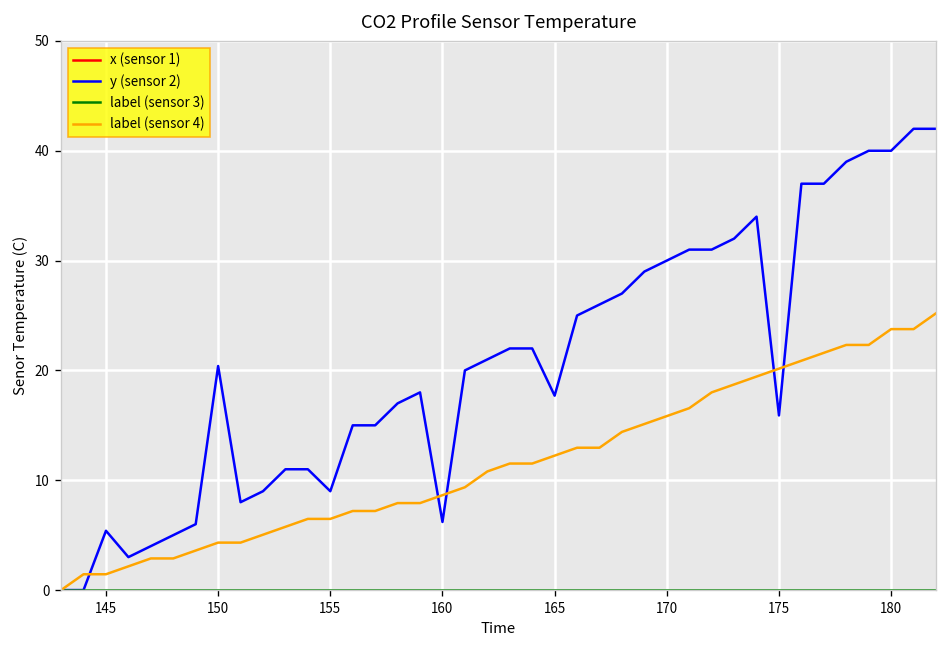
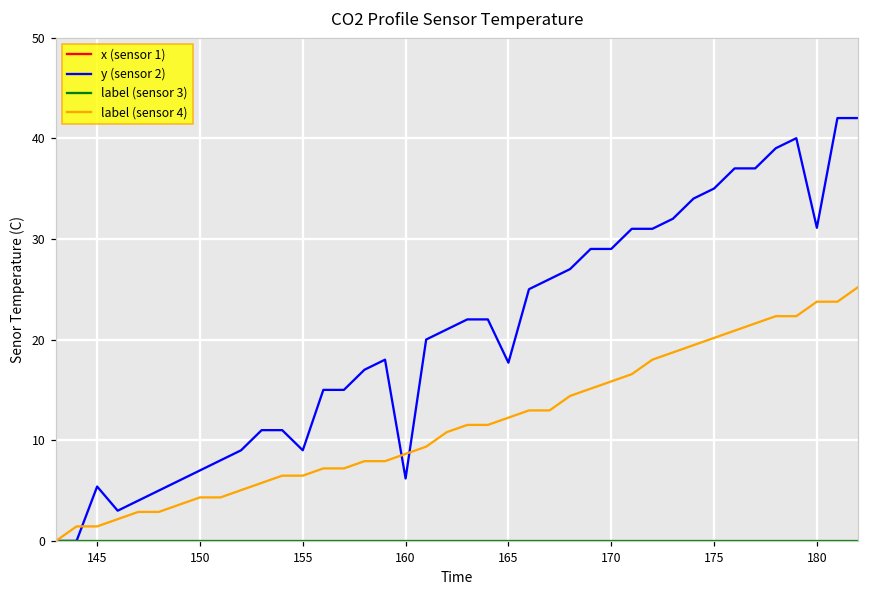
  {
    "y (sensor 2)": {
      "145": 5,
-     "150": 20,
+     "150": 7,
      "155": 9,
      "160": 6,
      "165": 18,
-     "170": 30,
-     "175": 16,
-     "180": 40
+     "170": 29,
+     "175": 35,
+     "180": 31
    },
    "label (sensor 3)": {
      "145": 0,
      "150": 0,
      "155": 0,
      "160": 0,
      "165": 0,
      "170": 0,
      "175": 0,
      "180": 0
    },
    "label (sensor 4)": {
      "145": 1,
      "150": 4,
      "155": 6,
      "160": 9,
      "165": 12,
      "170": 16,
      "175": 20,
      "180": 24
    }
  }
